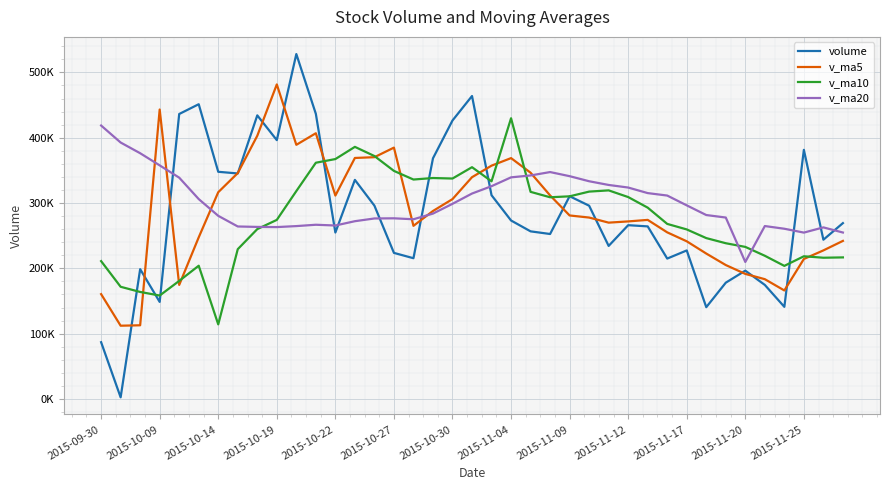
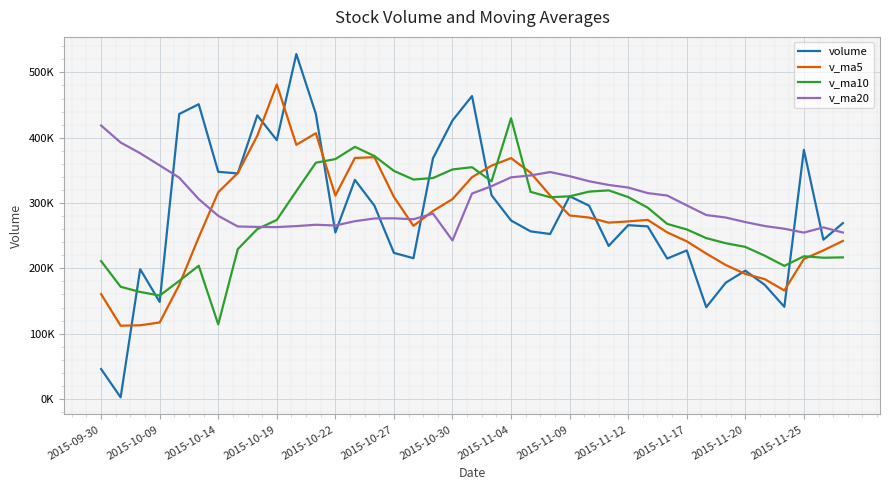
  {
    "volume": {
-     "2015-09-30": 90000,
+     "2015-09-30": 50000,
      "2015-10-09": 150000,
      "2015-10-14": 350000,
      "2015-10-19": 400000,
      "2015-10-22": 250000,
      "2015-10-27": 220000,
      "2015-10-30": 430000,
      "2015-11-04": 270000,
      "2015-11-12": 270000,
      "2015-11-17": 230000,
      "2015-11-20": 200000,
      "2015-11-25": 380000
    },
    "v_ma5": {
      "2015-09-30": 160000,
-     "2015-10-09": 440000,
+     "2015-10-09": 120000,
      "2015-10-14": 320000,
      "2015-10-19": 480000,
      "2015-10-22": 310000,
-     "2015-10-27": 380000,
+     "2015-10-27": 310000,
      "2015-10-30": 310000,
      "2015-11-04": 370000,
      "2015-11-09": 280000,
      "2015-11-12": 270000,
      "2015-11-17": 240000,
      "2015-11-20": 190000,
      "2015-11-25": 210000
    },
    "v_ma10": {
      "2015-09-30": 210000,
      "2015-10-09": 160000,
      "2015-10-14": 110000,
      "2015-10-19": 270000,
      "2015-10-22": 370000,
      "2015-10-27": 350000,
-     "2015-10-30": 340000,
+     "2015-10-30": 350000,
      "2015-11-04": 430000,
      "2015-11-12": 310000,
      "2015-11-17": 260000,
      "2015-11-20": 230000,
      "2015-11-25": 220000
    },
    "v_ma20": {
      "2015-09-30": 420000,
      "2015-10-09": 360000,
      "2015-10-14": 280000,
      "2015-10-19": 260000,
      "2015-10-22": 270000,
      "2015-10-27": 280000,
-     "2015-10-30": 300000,
+     "2015-10-30": 240000,
      "2015-11-04": 340000,
      "2015-11-09": 340000,
      "2015-11-12": 320000,
      "2015-11-17": 300000,
-     "2015-11-20": 210000,
+     "2015-11-20": 270000,
      "2015-11-25": 250000
    }
  }
